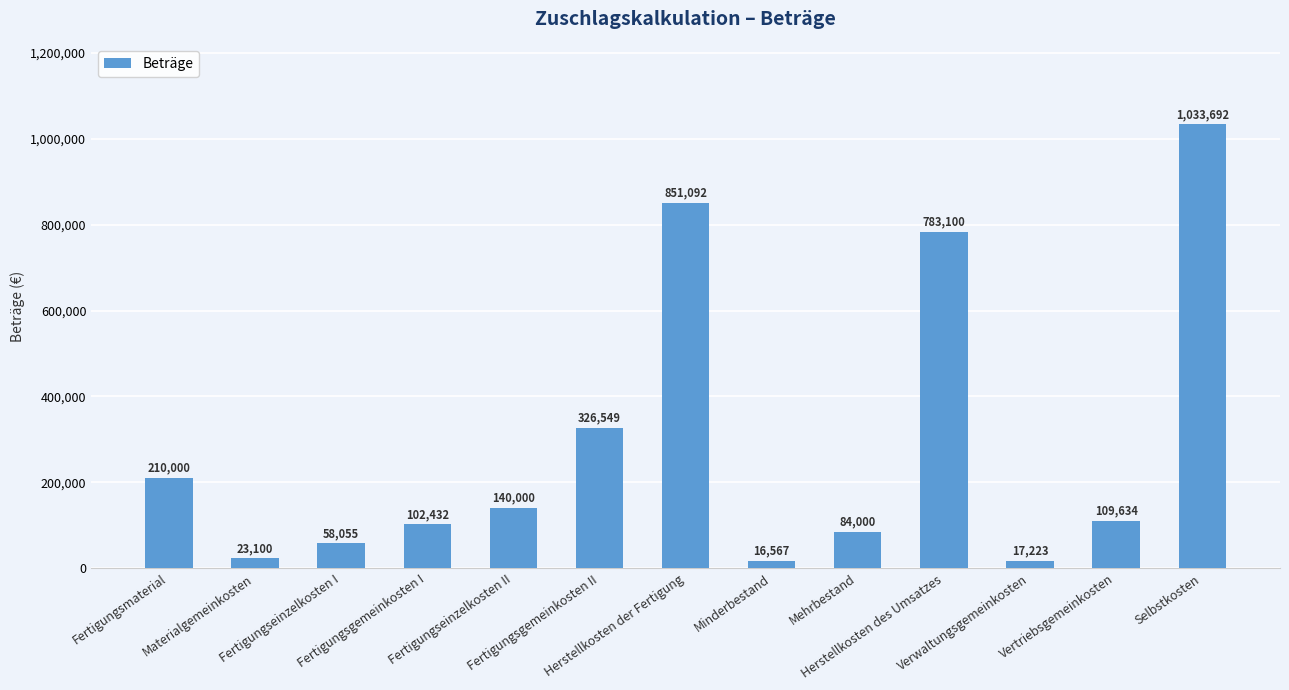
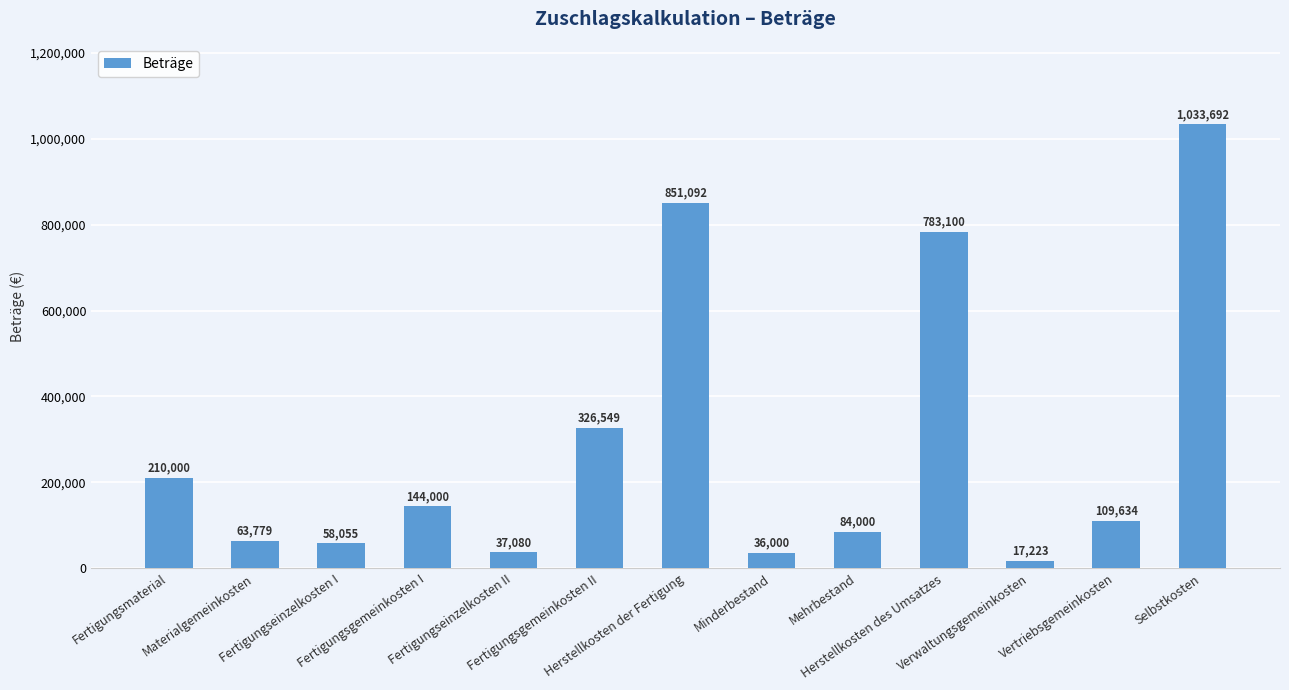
  {
    "Fertigungsmaterial": "210,000",
-   "Materialgemeinkosten": "23,100",
+   "Materialgemeinkosten": "63,779",
    "Fertigungseinzelkosten I": "58,055",
-   "Fertigungsgemeinkosten I": "102,432",
-   "Fertigungseinzelkosten II": "140,000",
+   "Fertigungsgemeinkosten I": "144,000",
+   "Fertigungseinzelkosten II": "37,080",
    "Fertigungsgemeinkosten II": "326,549",
    "Herstellkosten der Fertigung": "851,092",
-   "Minderbestand": "16,567",
+   "Minderbestand": "36,000",
    "Mehrbestand": "84,000",
    "Herstellkosten des Umsatzes": "783,100",
    "Verwaltungsgemeinkosten": "17,223",
    "Vertriebsgemeinkosten": "109,634",
    "Selbstkosten": "1,033,692"
  }
